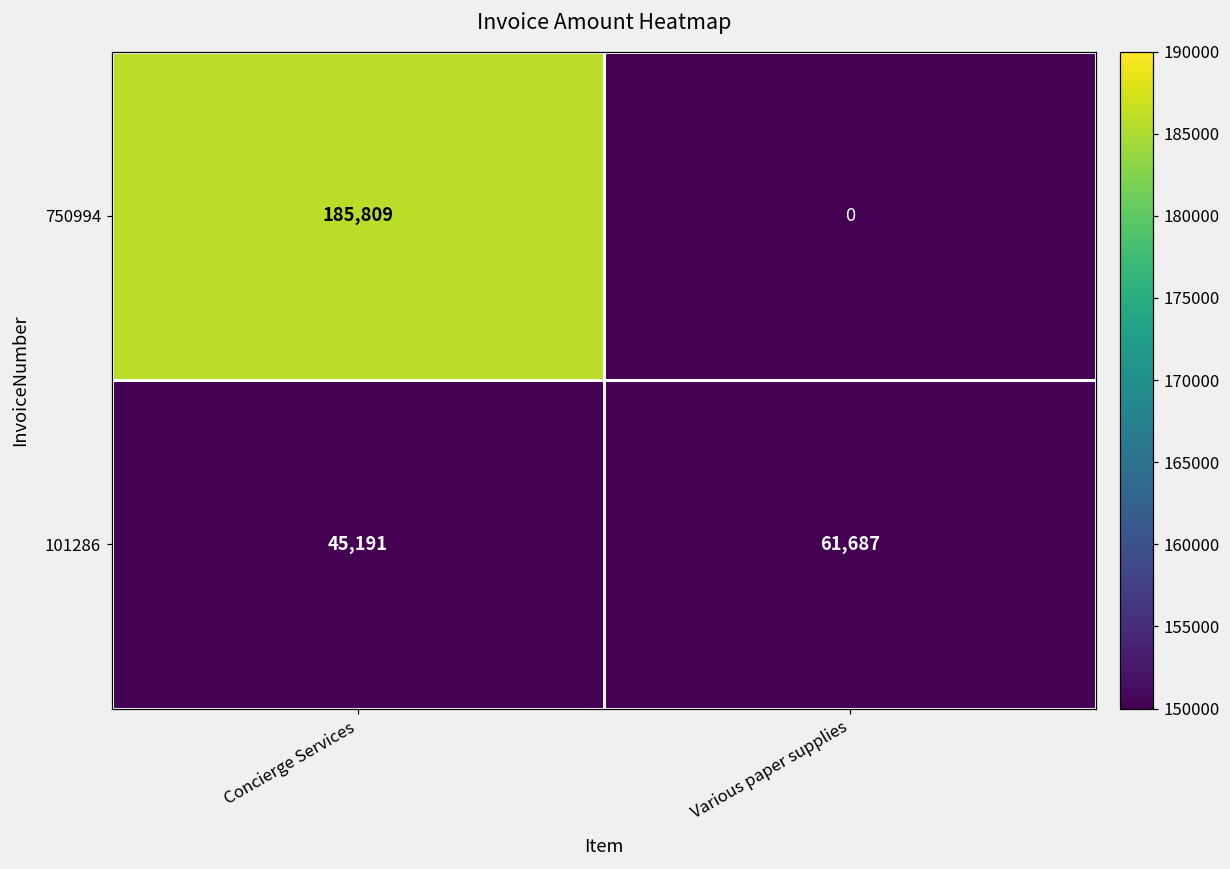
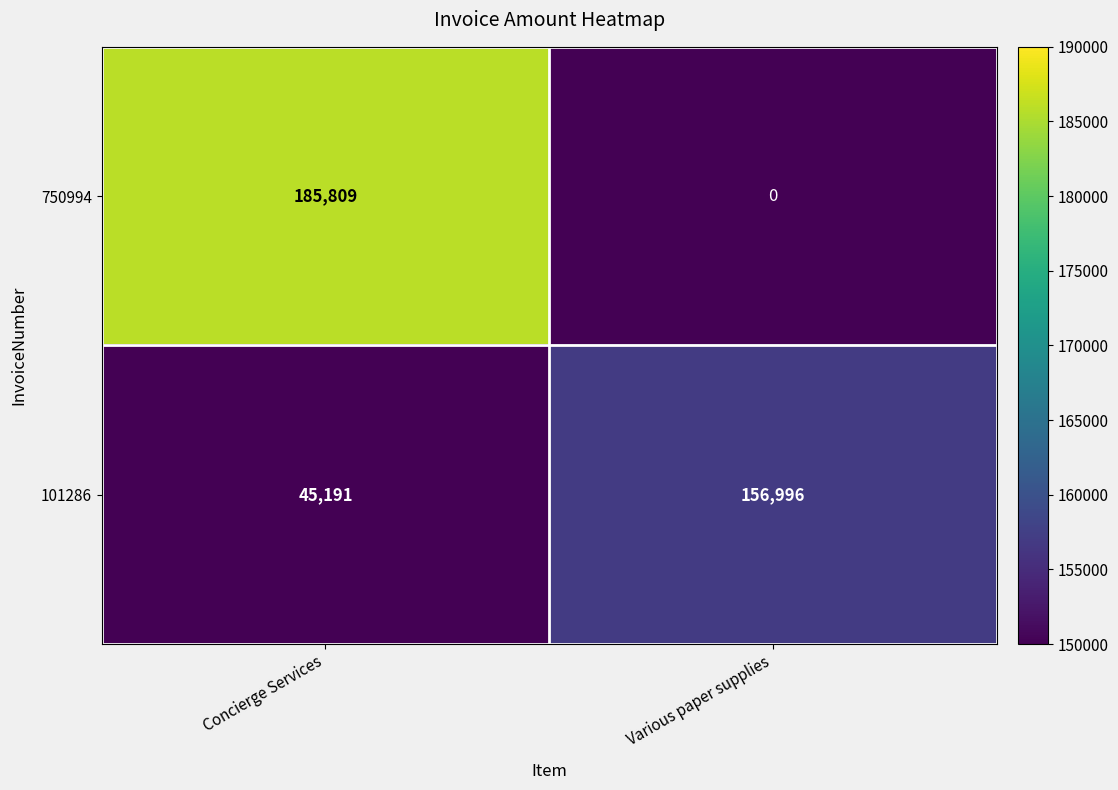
  {
    "750994": {
      "Concierge Services": "185,809",
      "Various paper supplies": "0"
    },
    "101286": {
      "Concierge Services": "45,191",
-     "Various paper supplies": "61,687"
+     "Various paper supplies": "156,996"
    }
  }
